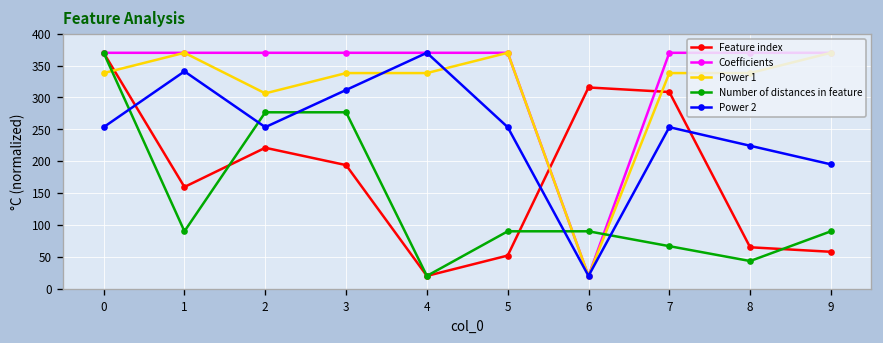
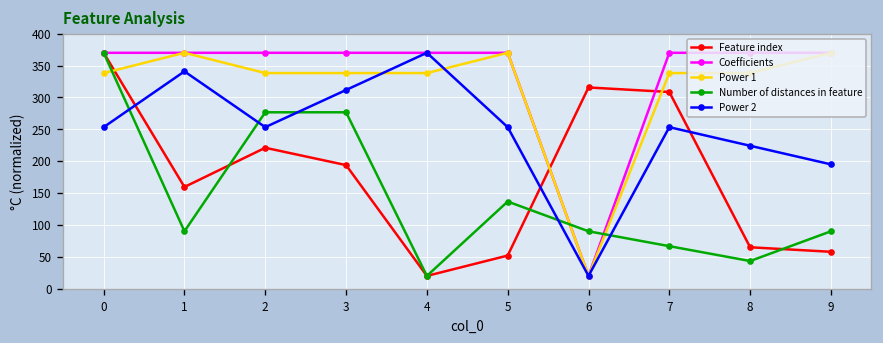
  {
    "Feature index": {
      "1": 160,
      "2": 220,
      "3": 190,
      "5": 50,
      "6": 320,
      "7": 310,
      "8": 60,
      "9": 60
    },
    "Coefficients": {
      "2": 370,
      "3": 370,
      "7": 370
    },
    "Power 1": {
      "0": 340,
-     "2": 310,
+     "2": 340,
      "3": 340,
      "4": 340,
      "7": 340
    },
    "Number of distances in feature": {
      "1": 90,
      "2": 280,
      "3": 280,
-     "5": 90,
+     "5": 140,
      "6": 90,
      "7": 70,
      "8": 40,
      "9": 90
    },
    "Power 2": {
      "0": 250,
      "1": 340,
      "2": 250,
      "3": 310,
      "5": 250,
      "7": 250,
      "8": 220,
      "9": 200
    }
  }
